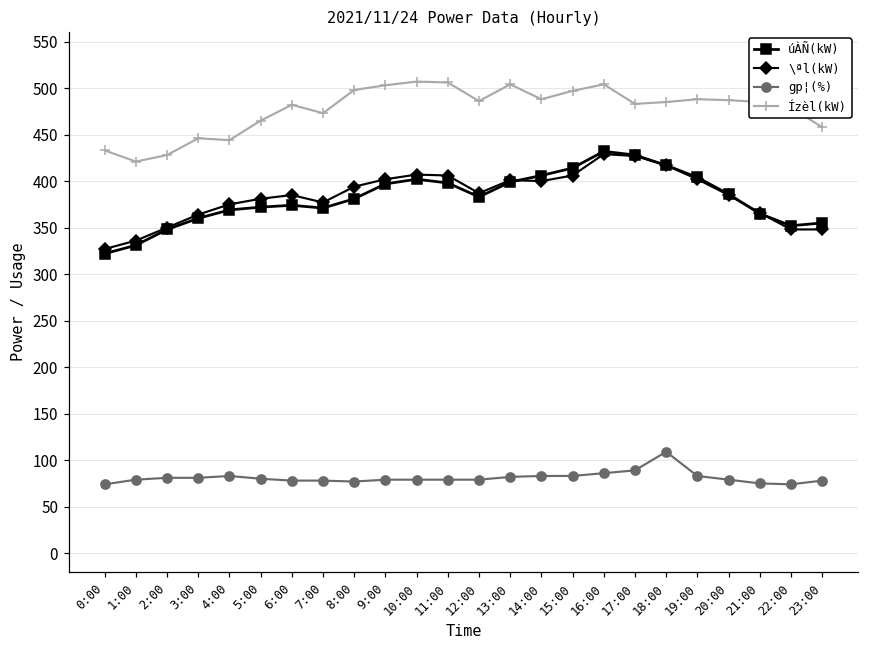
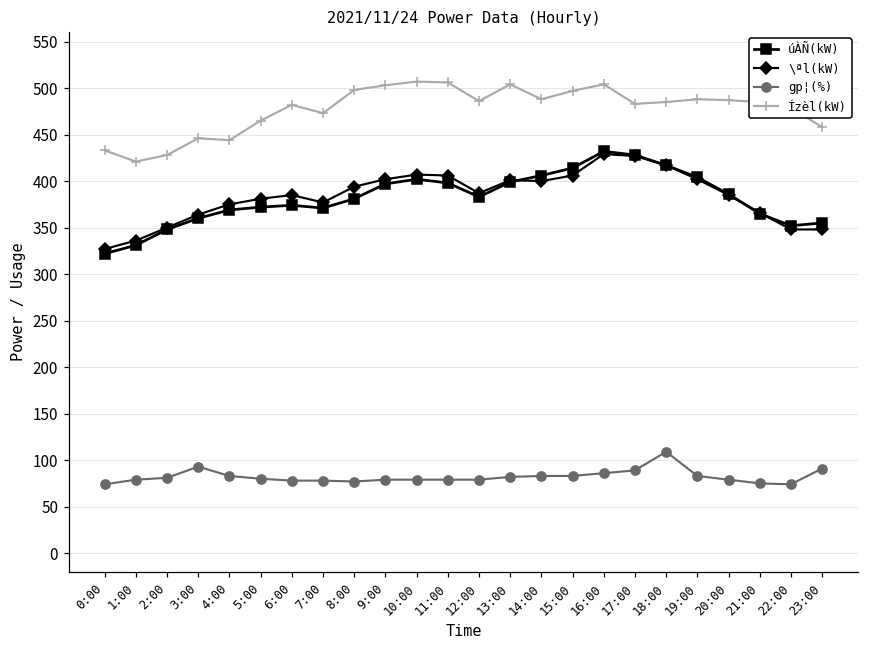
  {
    "gp¦(%)": {
      "0:00": 70,
      "1:00": 80,
      "2:00": 80,
-     "3:00": 80,
+     "3:00": 90,
      "4:00": 80,
      "5:00": 80,
      "6:00": 80,
      "7:00": 80,
      "8:00": 80,
      "9:00": 80,
      "10:00": 80,
      "11:00": 80,
      "12:00": 80,
      "13:00": 80,
      "14:00": 80,
      "15:00": 80,
      "16:00": 90,
      "17:00": 90,
      "18:00": 110,
      "19:00": 80,
      "20:00": 80,
      "21:00": 80,
      "22:00": 70,
-     "23:00": 80
+     "23:00": 90
    },
    "Ízèl(kW)": {
      "0:00": 430,
      "1:00": 420,
      "2:00": 430,
      "3:00": 450,
      "4:00": 440,
      "5:00": 470,
      "6:00": 480,
      "7:00": 470,
      "8:00": 500,
      "9:00": 500,
      "10:00": 510,
      "11:00": 510,
      "12:00": 490,
      "13:00": 500,
      "14:00": 490,
      "15:00": 500,
      "16:00": 500,
      "17:00": 480,
      "18:00": 490,
      "19:00": 490,
      "20:00": 490,
      "23:00": 460
    }
  }
